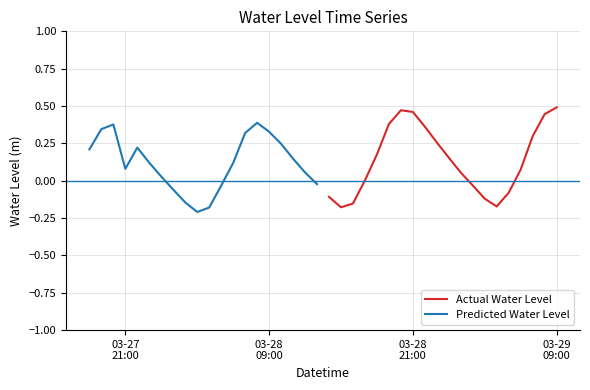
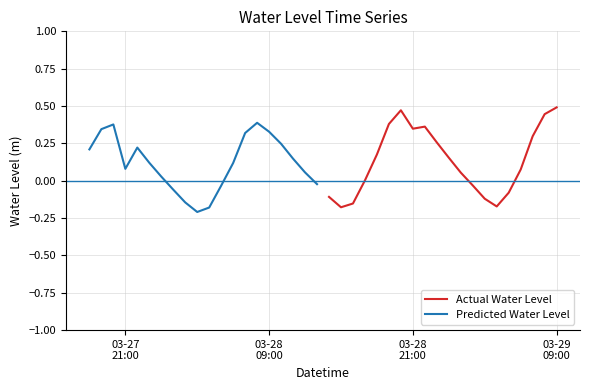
  {
    "Actual Water Level": {
-     "03-28 21:00": 0.46,
+     "03-28 21:00": 0.35,
      "03-29 09:00": 0.49
    },
    "Predicted Water Level": {
      "03-27 21:00": 0.08,
      "03-28 09:00": 0.33
    }
  }
